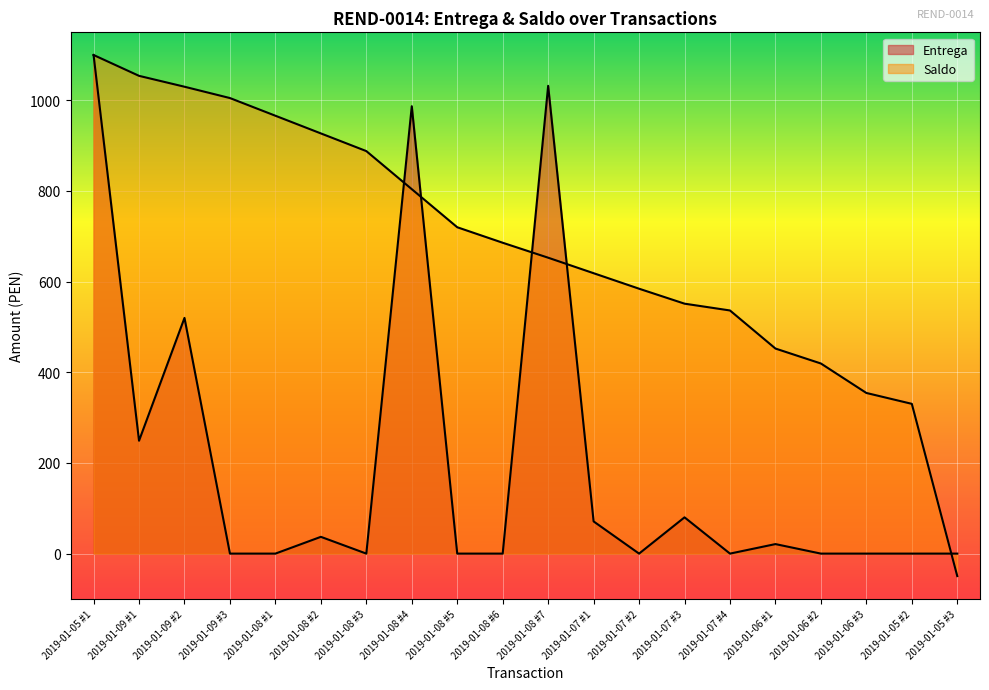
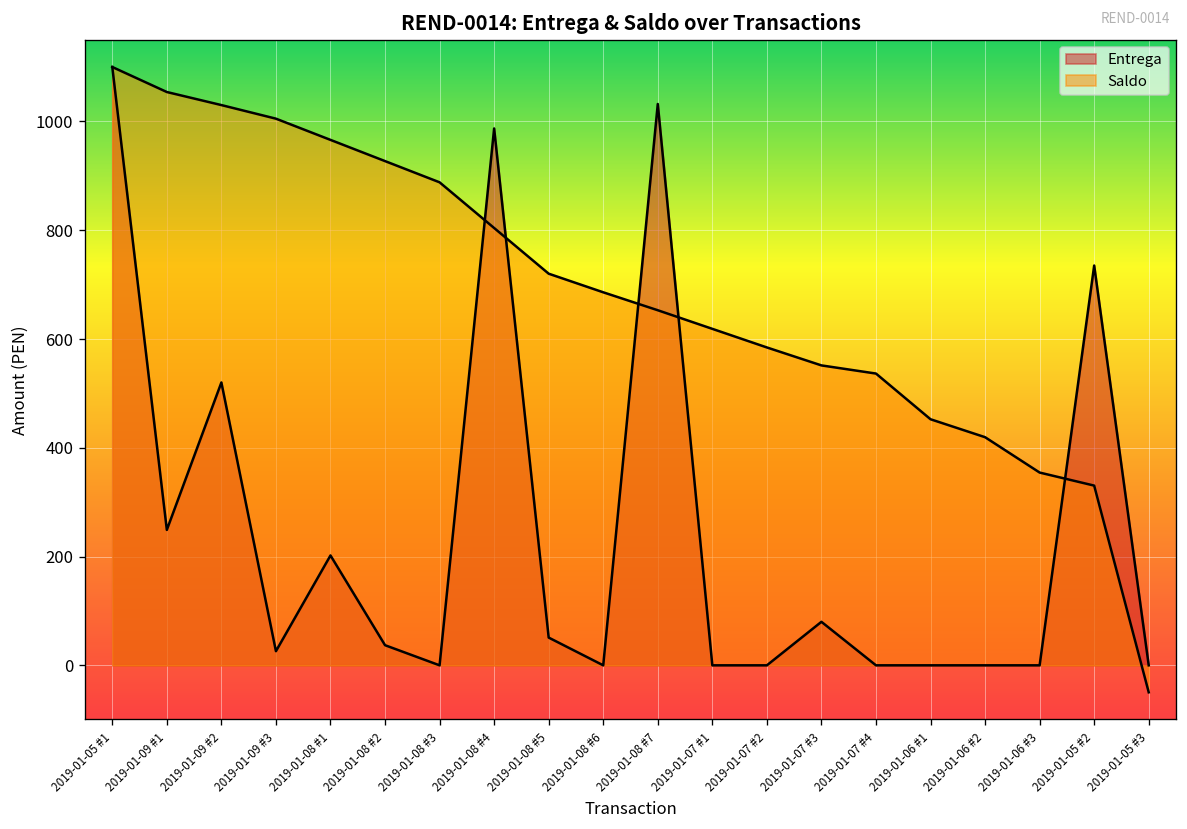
  {
    "Entrega": {
      "2019-01-09 #1": 250,
      "2019-01-09 #2": 520,
-     "2019-01-09 #3": 0,
-     "2019-01-08 #1": 0,
+     "2019-01-09 #3": 30,
+     "2019-01-08 #1": 200,
      "2019-01-08 #2": 40,
      "2019-01-08 #3": 0,
      "2019-01-08 #4": 990,
-     "2019-01-08 #5": 0,
+     "2019-01-08 #5": 50,
      "2019-01-08 #6": 0,
      "2019-01-08 #7": 1030,
-     "2019-01-07 #1": 70,
+     "2019-01-07 #1": 0,
      "2019-01-07 #2": 0,
      "2019-01-07 #3": 80,
      "2019-01-07 #4": 0,
-     "2019-01-06 #1": 20,
+     "2019-01-06 #1": 0,
      "2019-01-06 #2": 0,
      "2019-01-06 #3": 0,
-     "2019-01-05 #2": 0
+     "2019-01-05 #2": 740
    }
  }
